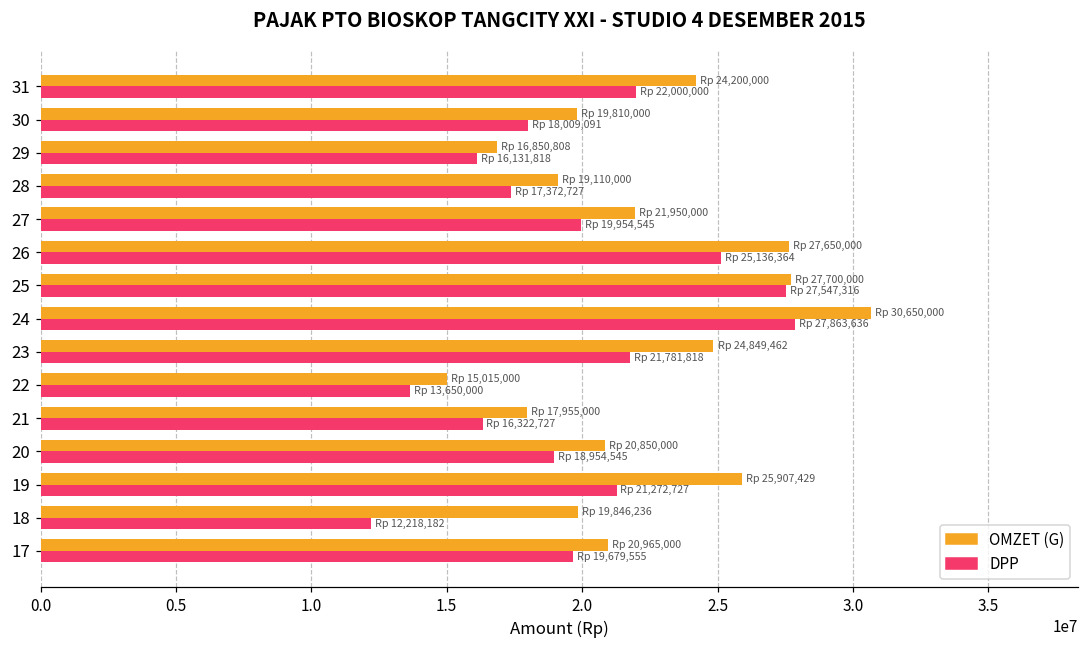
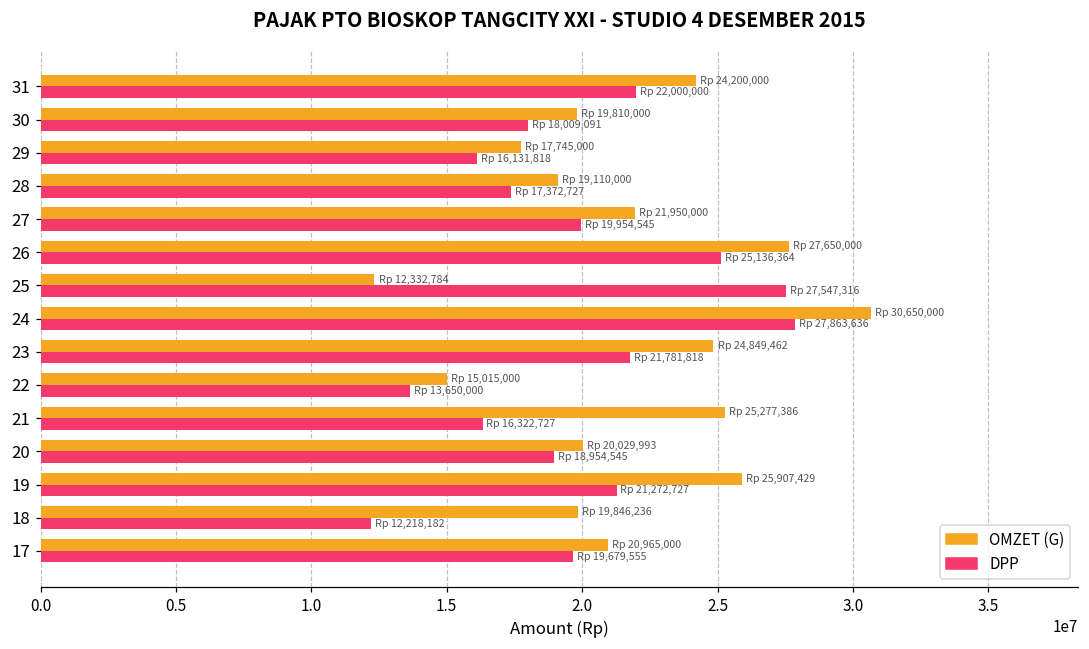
  {
    "OMZET (G)": {
      "31": "24,200,000",
      "30": "19,810,000",
-     "29": "16,850,808",
+     "29": "17,745,000",
      "28": "19,110,000",
      "27": "21,950,000",
      "26": "27,650,000",
-     "25": "27,700,000",
+     "25": "12,332,784",
      "24": "30,650,000",
      "23": "24,849,462",
      "22": "15,015,000",
-     "21": "17,955,000",
-     "20": "20,850,000",
+     "21": "25,277,386",
+     "20": "20,029,993",
      "19": "25,907,429",
      "18": "19,846,236",
      "17": "20,965,000"
    },
    "DPP": {
      "31": "22,000,000",
      "30": "18,009,091",
      "29": "16,131,818",
      "28": "17,372,727",
      "27": "19,954,545",
      "26": "25,136,364",
      "25": "27,547,316",
      "24": "27,863,636",
      "23": "21,781,818",
      "22": "13,650,000",
      "21": "16,322,727",
      "20": "18,954,545",
      "19": "21,272,727",
      "18": "12,218,182",
      "17": "19,679,555"
    }
  }
